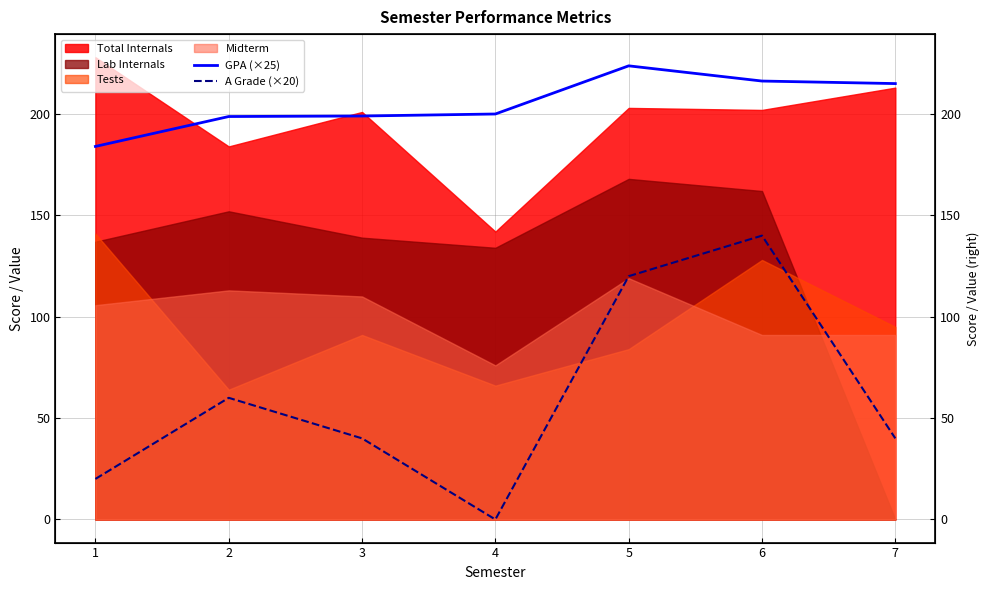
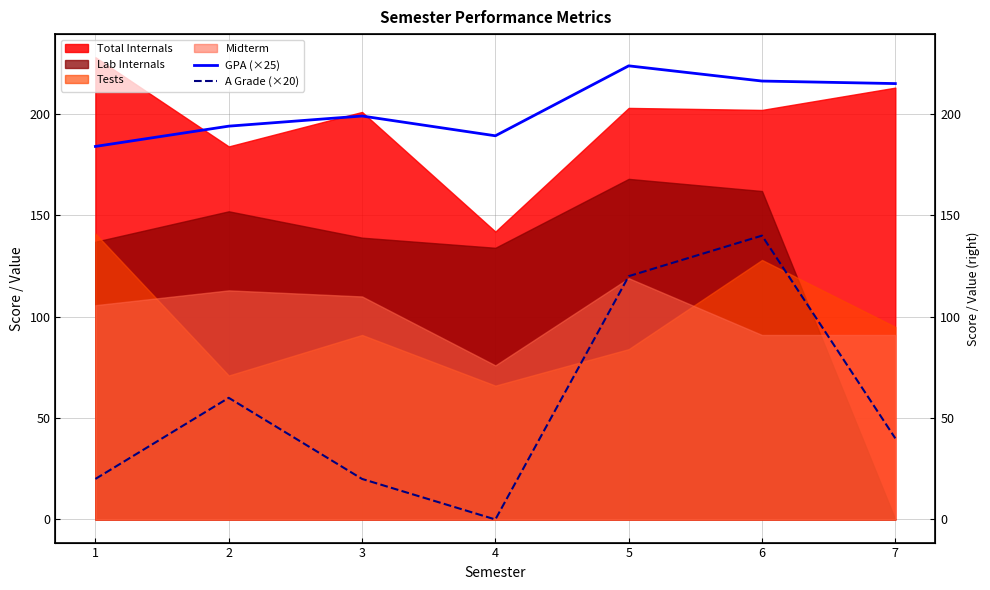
  {
    "GPA (×25)": {
      "1": 184,
-     "2": 199,
+     "2": 194,
      "3": 199,
-     "4": 200,
+     "4": 189,
      "5": 224,
      "6": 216,
      "7": 215
    },
    "Total Internals": {
      "2": 184,
      "3": 201,
      "4": 142,
      "5": 203,
      "6": 202,
      "7": 213
    },
    "A Grade (×20)": {
      "1": 20,
      "2": 60,
-     "3": 40,
+     "3": 20,
      "4": 0,
      "6": 140,
      "7": 40
    },
    "Lab Internals": {
      "1": 137,
      "2": 152,
      "3": 139,
      "4": 134,
      "5": 168,
      "6": 162,
      "7": 0
    },
    "Tests": {
      "1": 141,
-     "2": 64,
+     "2": 71,
      "3": 91,
      "4": 66,
      "5": 84,
      "6": 128,
      "7": 95
    },
    "Midterm": {
      "1": 106,
      "2": 113,
      "3": 110,
      "4": 76,
      "6": 91,
      "7": 91
    }
  }
